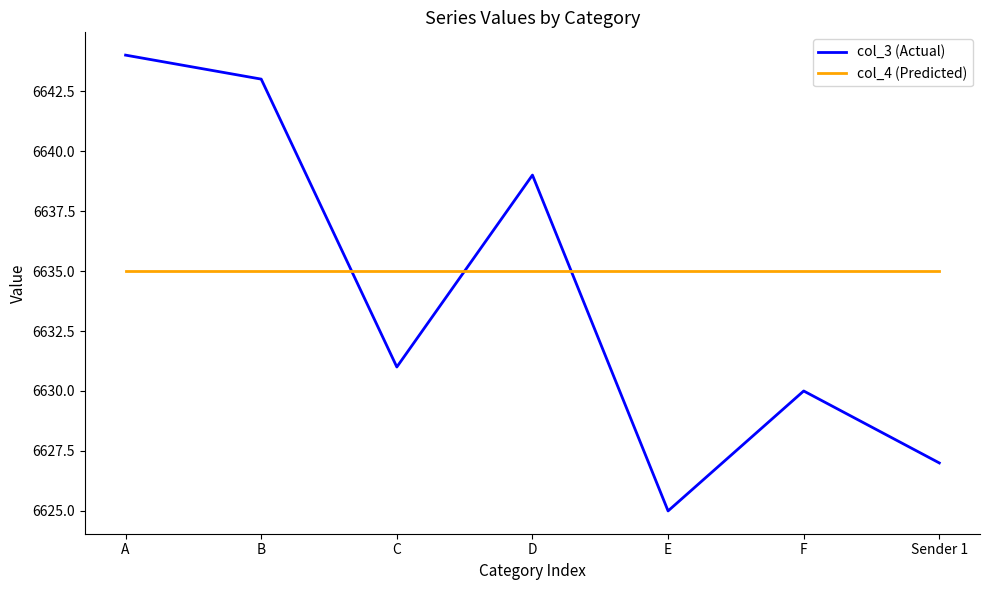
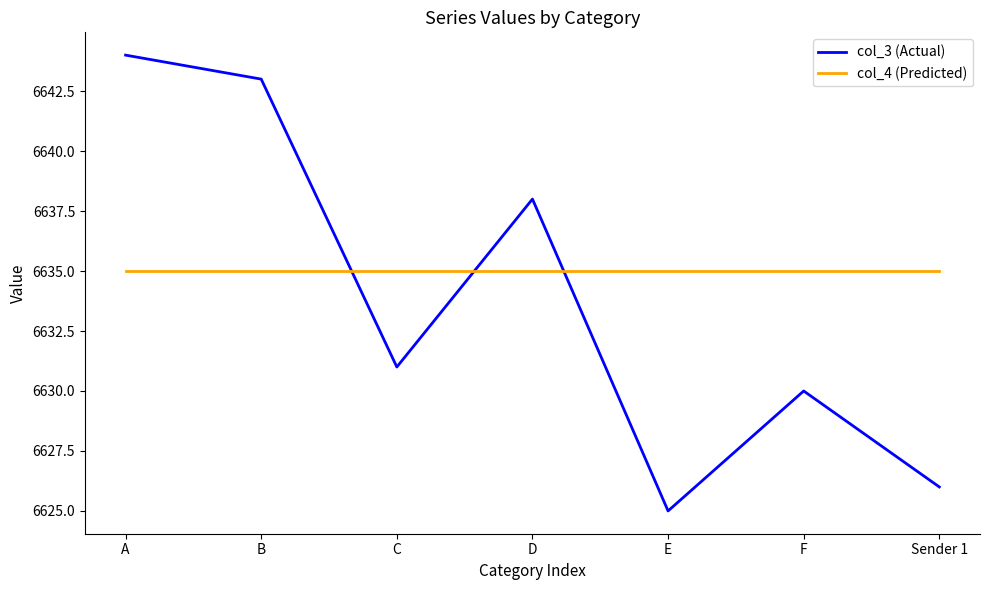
  {
    "col_3 (Actual)": {
      "A": 6644,
      "B": 6643,
      "C": 6631,
-     "D": 6639,
+     "D": 6638,
      "E": 6625,
      "F": 6630,
-     "Sender 1": 6627
+     "Sender 1": 6626
    },
    "col_4 (Predicted)": {
      "A": 6635,
      "B": 6635,
      "C": 6635,
      "D": 6635,
      "E": 6635,
      "F": 6635,
      "Sender 1": 6635
    }
  }
